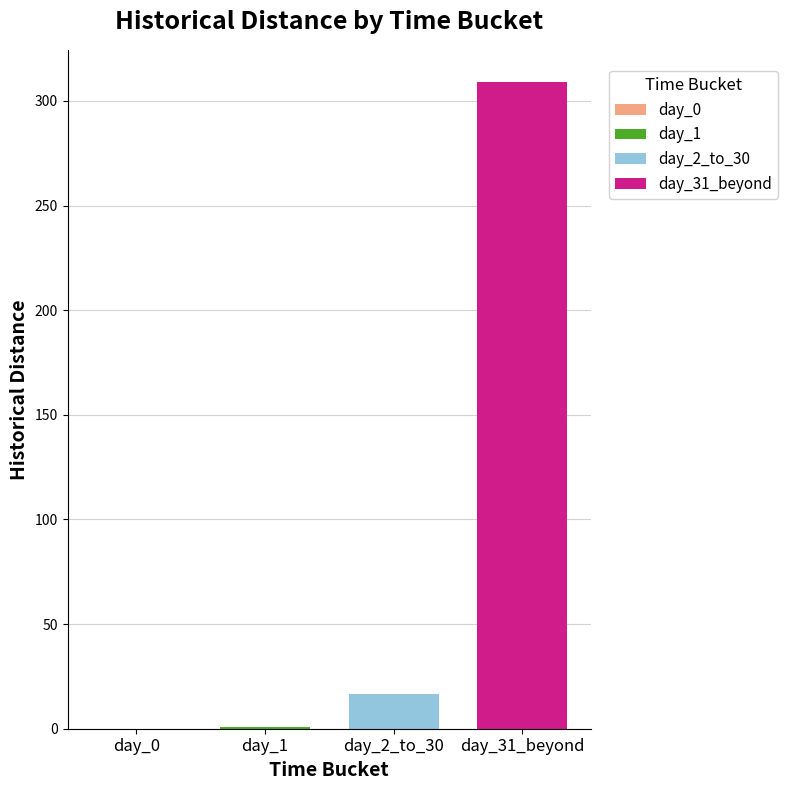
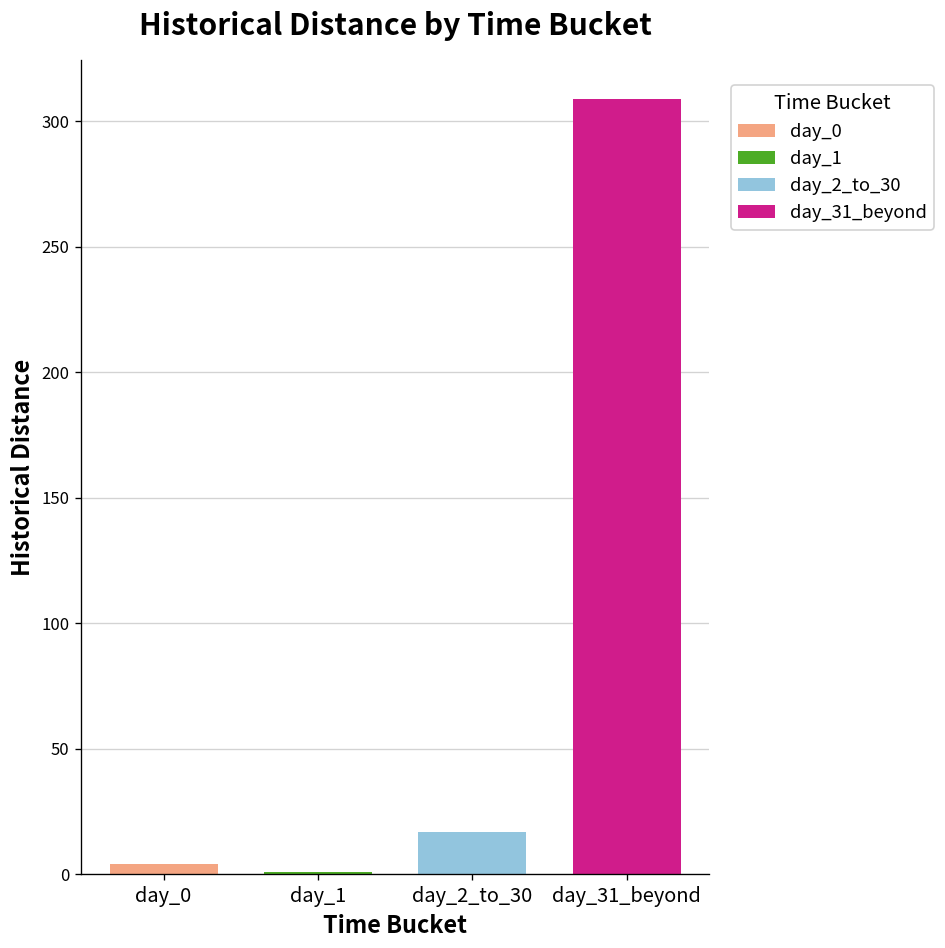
  {
-   "day_0": 0,
+   "day_0": 4,
    "day_2_to_30": 17,
    "day_31_beyond": 309
  }
